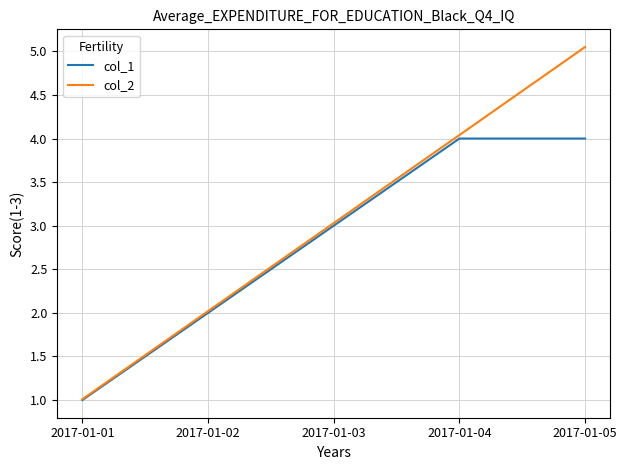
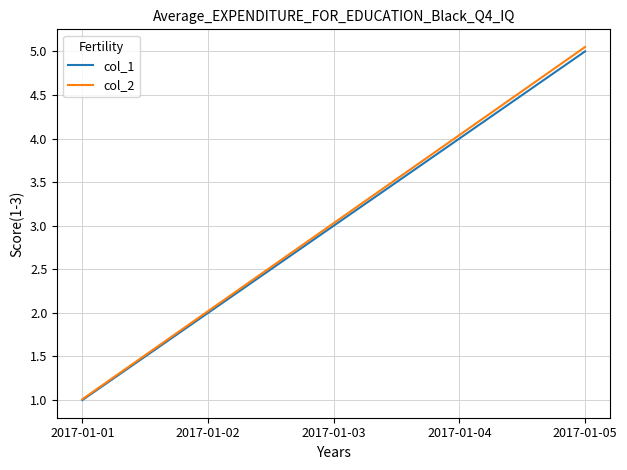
  {
    "col_1": {
      "2017-01-03": 3,
      "2017-01-04": 4,
-     "2017-01-05": 4
+     "2017-01-05": 5
    },
    "col_2": {
      "2017-01-03": 3.0,
      "2017-01-04": 4.0,
      "2017-01-05": 5.1
    }
  }
